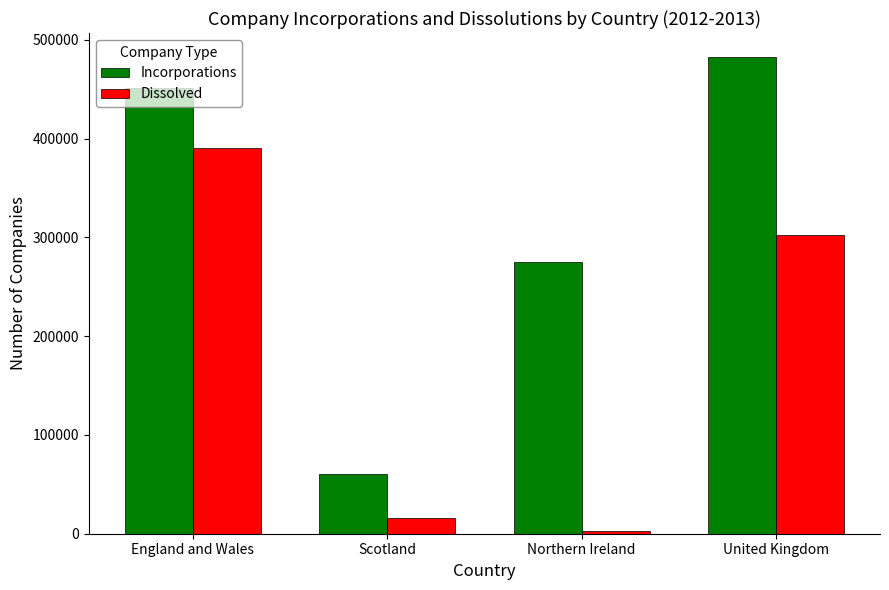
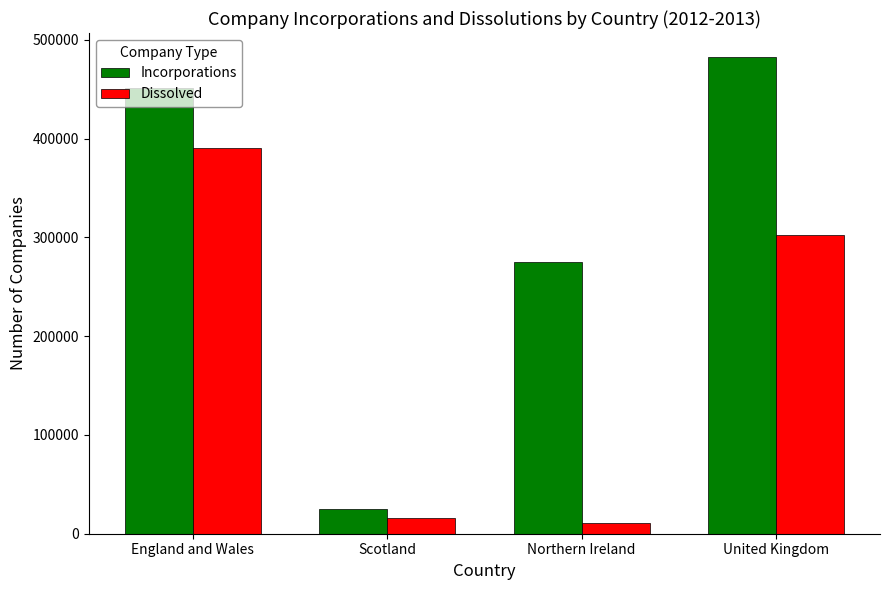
  {
    "Incorporations": {
-     "Scotland": 60000,
+     "Scotland": 30000,
      "Northern Ireland": 280000,
      "United Kingdom": 480000
    },
    "Dissolved": {
      "England and Wales": 390000,
      "Scotland": 20000,
-     "Northern Ireland": 0,
+     "Northern Ireland": 10000,
      "United Kingdom": 300000
    }
  }
